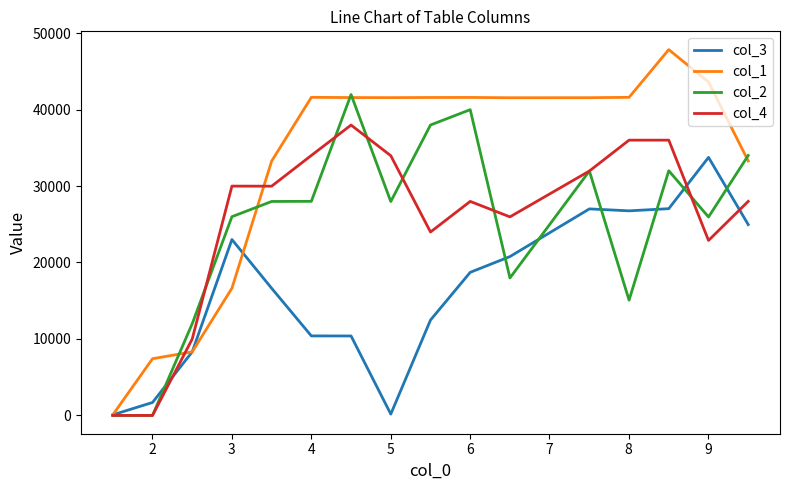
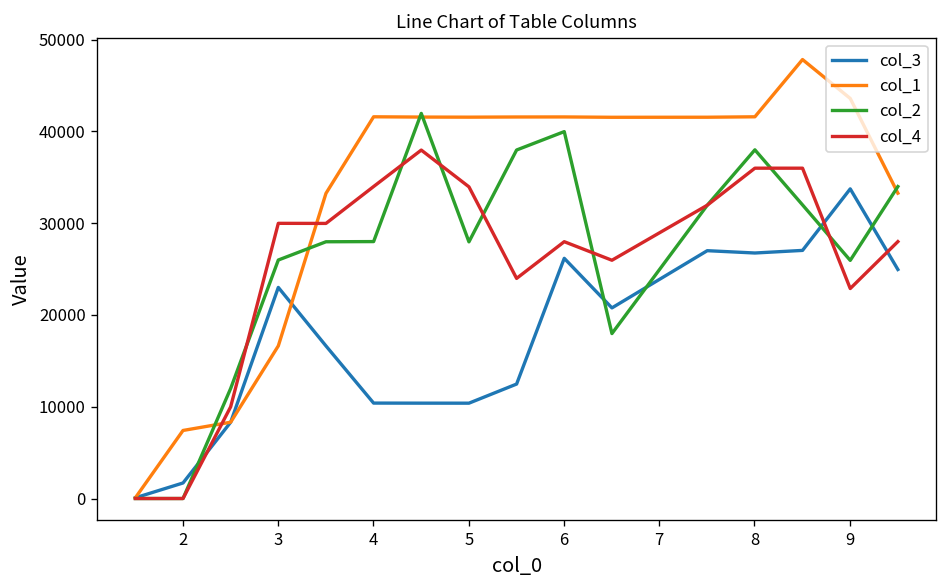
  {
    "col_3": {
      "2": 2000,
      "3": 23000,
      "4": 10000,
-     "5": 0,
-     "6": 19000,
+     "5": 10000,
+     "6": 26000,
      "8": 27000,
      "9": 34000
    },
    "col_1": {
      "2": 7000,
      "3": 17000,
      "4": 42000,
      "5": 42000,
      "6": 42000,
      "8": 42000
    },
    "col_2": {
      "3": 26000,
      "4": 28000,
      "5": 28000,
      "6": 40000,
-     "8": 15000,
+     "8": 38000,
      "9": 26000
    },
    "col_4": {
      "3": 30000,
      "4": 34000,
      "5": 34000,
      "6": 28000,
      "8": 36000,
      "9": 23000
    }
  }
